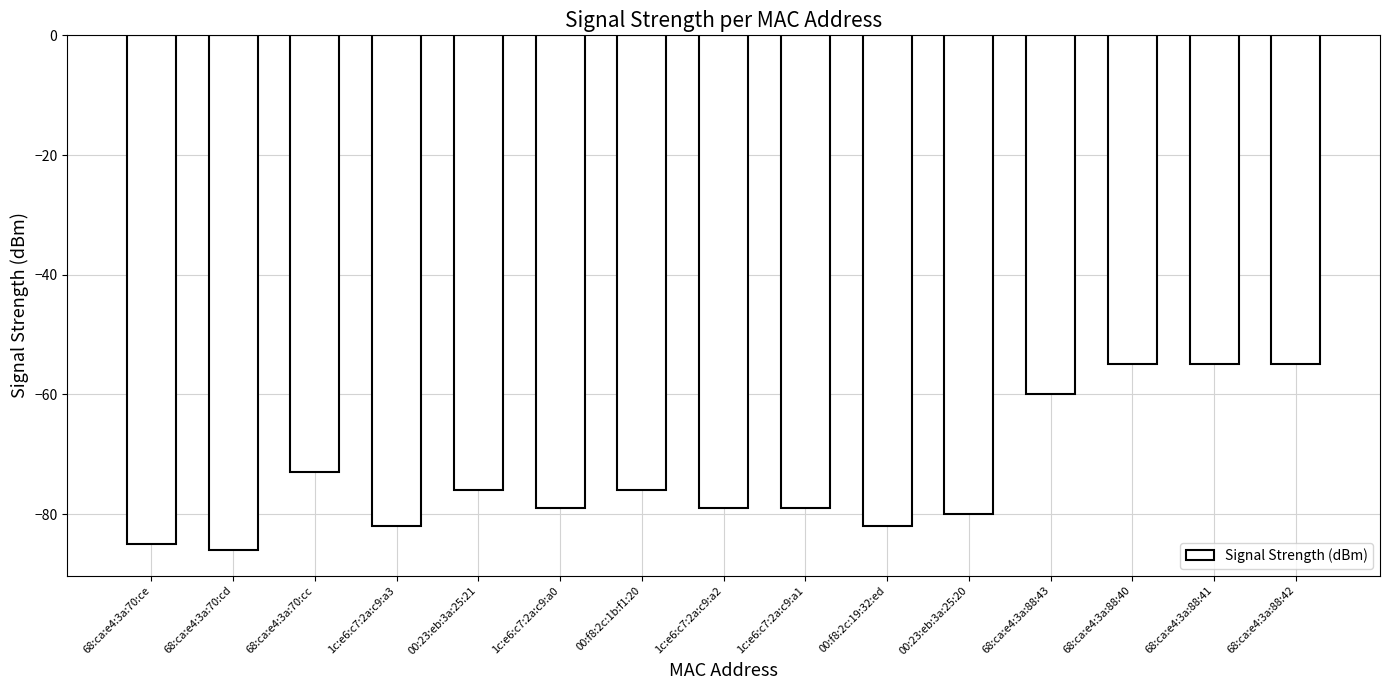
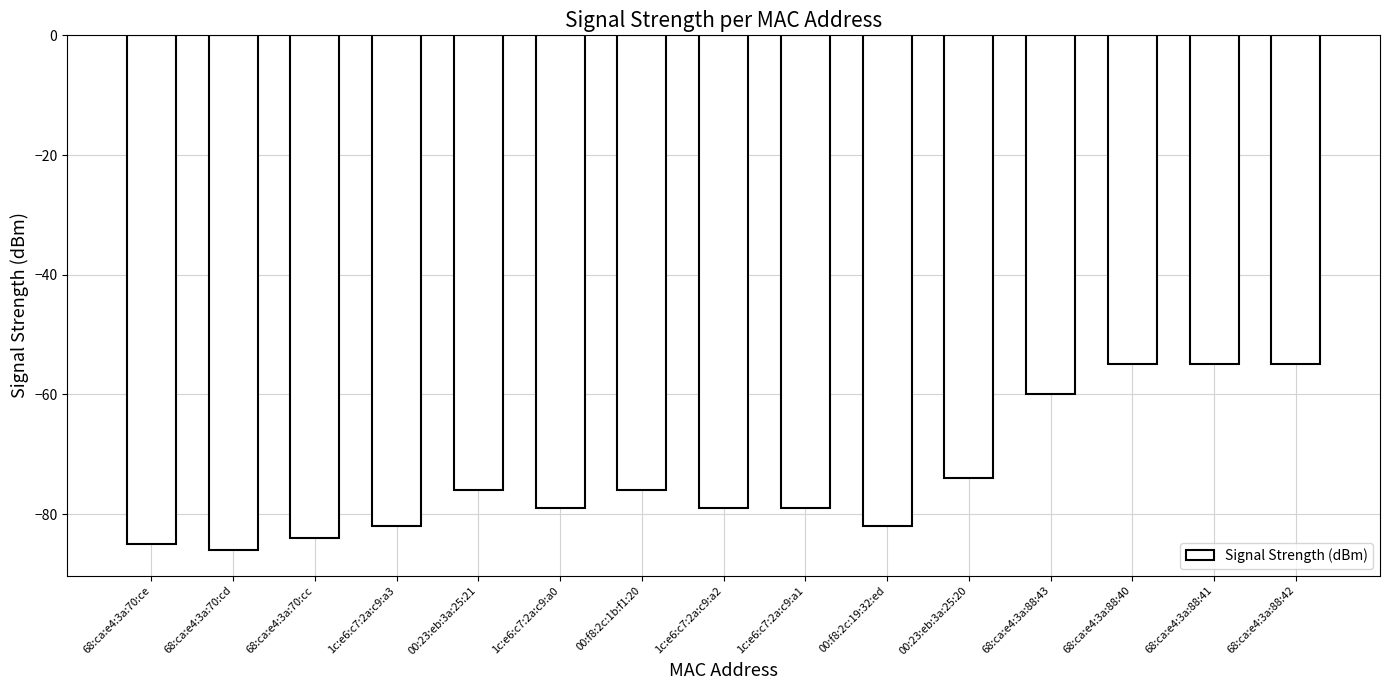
  {
    "68:ca:e4:3a:70:ce": -85,
    "68:ca:e4:3a:70:cd": -86,
-   "68:ca:e4:3a:70:cc": -73,
+   "68:ca:e4:3a:70:cc": -84,
    "1c:e6:c7:2a:c9:a3": -82,
    "00:23:eb:3a:25:21": -76,
    "1c:e6:c7:2a:c9:a0": -79,
    "00:f8:2c:1b:f1:20": -76,
    "1c:e6:c7:2a:c9:a2": -79,
    "1c:e6:c7:2a:c9:a1": -79,
    "00:f8:2c:19:32:ed": -82,
-   "00:23:eb:3a:25:20": -80,
+   "00:23:eb:3a:25:20": -74,
    "68:ca:e4:3a:88:43": -60,
    "68:ca:e4:3a:88:40": -55,
    "68:ca:e4:3a:88:41": -55,
    "68:ca:e4:3a:88:42": -55
  }
